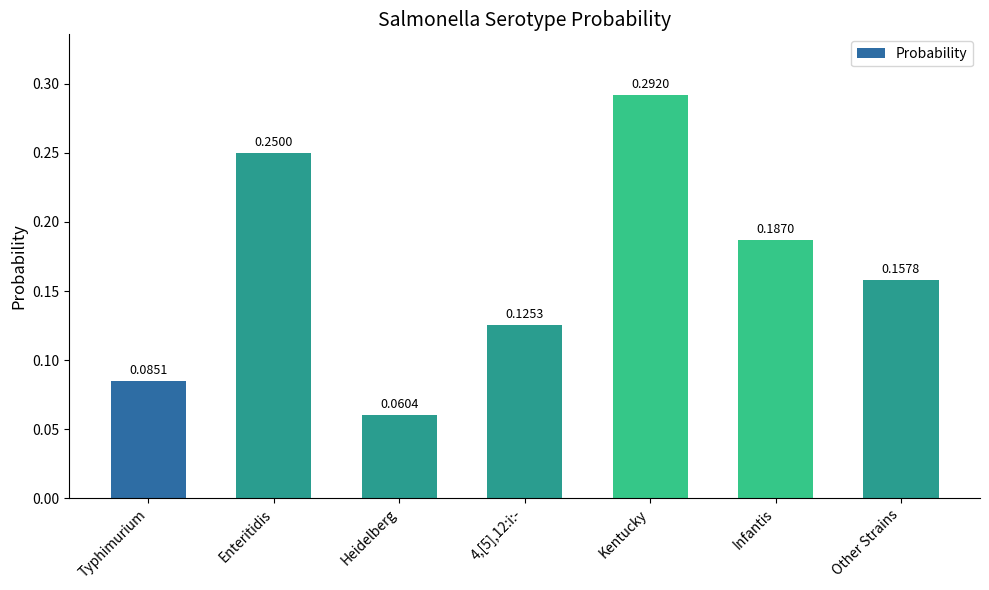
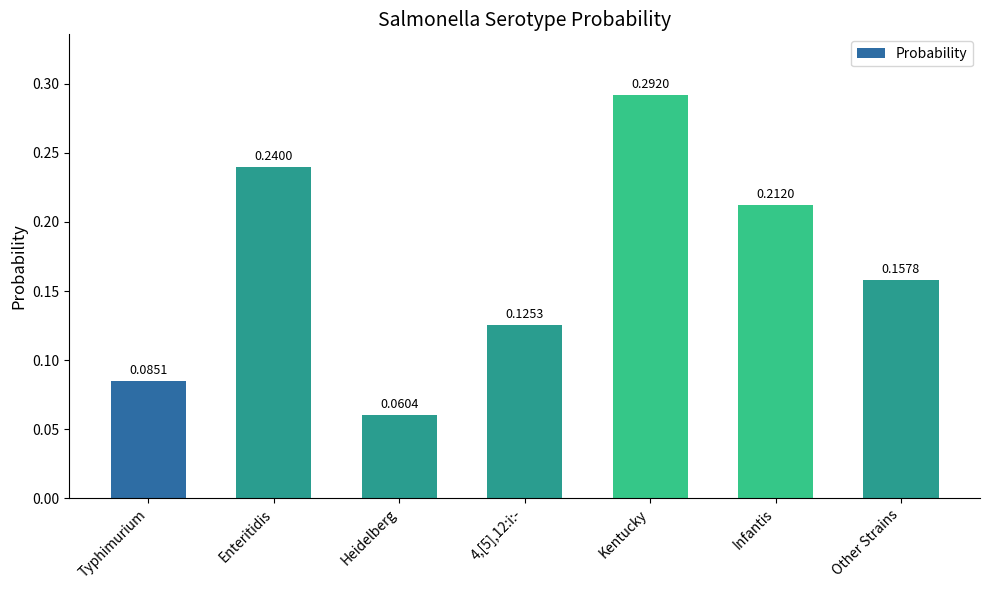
  {
    "Typhimurium": 0.0851,
-   "Enteritidis": 0.2500,
+   "Enteritidis": 0.2400,
    "Heidelberg": 0.0604,
    "4,[5],12:i:-": 0.1253,
    "Kentucky": 0.2920,
-   "Infantis": 0.1870,
+   "Infantis": 0.2120,
    "Other Strains": 0.1578
  }
